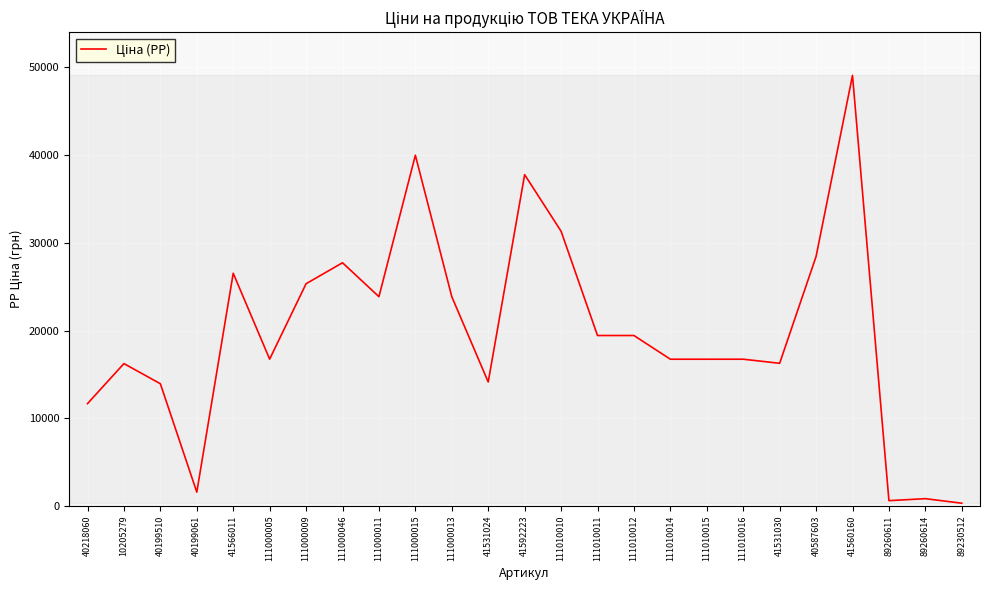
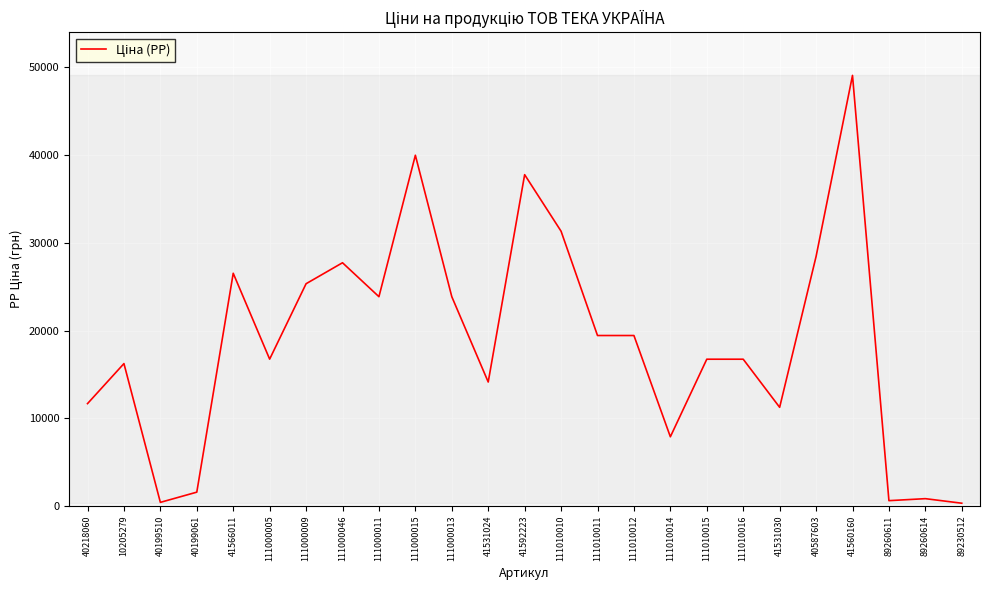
  {
    "40218060": 12000,
    "10205279": 16000,
-   "40199510": 14000,
+   "40199510": 0,
    "40199061": 2000,
    "41566011": 27000,
    "111000005": 17000,
    "111000009": 25000,
    "111000046": 28000,
    "111000011": 24000,
    "111000015": 40000,
    "111000013": 24000,
    "41531024": 14000,
    "41592223": 38000,
    "111010010": 31000,
    "111010011": 19000,
    "111010012": 19000,
-   "111010014": 17000,
+   "111010014": 8000,
    "111010015": 17000,
    "111010016": 17000,
-   "41531030": 16000,
+   "41531030": 11000,
    "40587603": 28000,
    "41560160": 49000,
    "89260611": 1000,
    "89260614": 1000,
    "89230512": 0
  }
